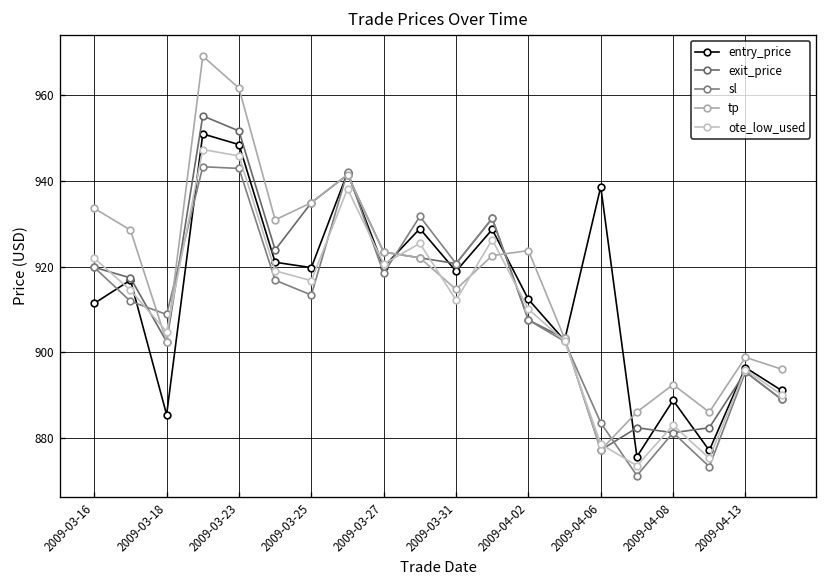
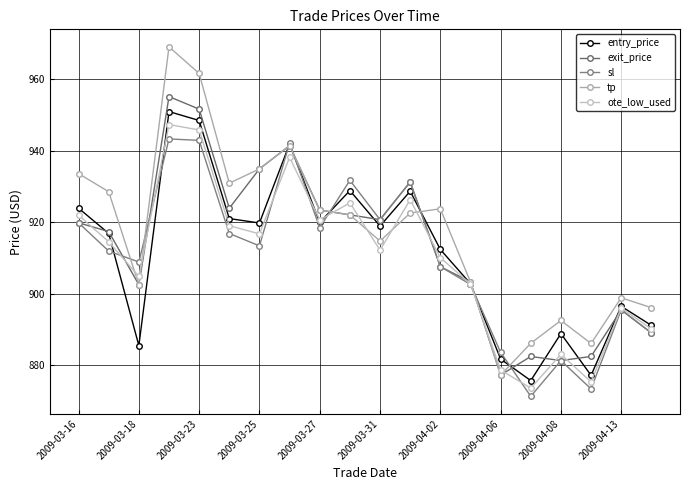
  {
    "entry_price": {
-     "2009-03-16": 911,
+     "2009-03-16": 924,
      "2009-03-18": 885,
      "2009-03-23": 948,
      "2009-03-25": 920,
      "2009-03-31": 919,
      "2009-04-02": 912,
-     "2009-04-06": 939,
+     "2009-04-06": 882,
      "2009-04-08": 889
    }
  }
